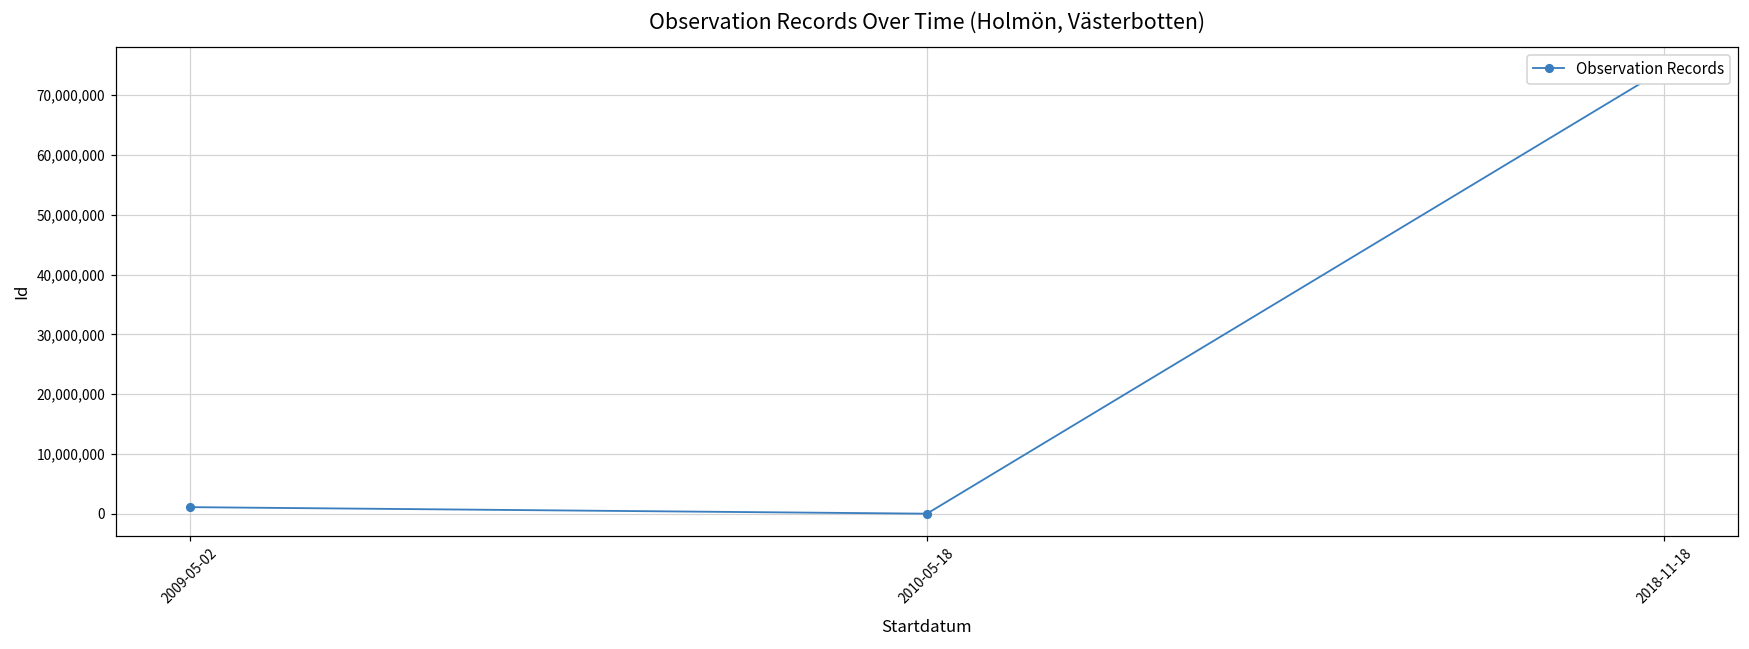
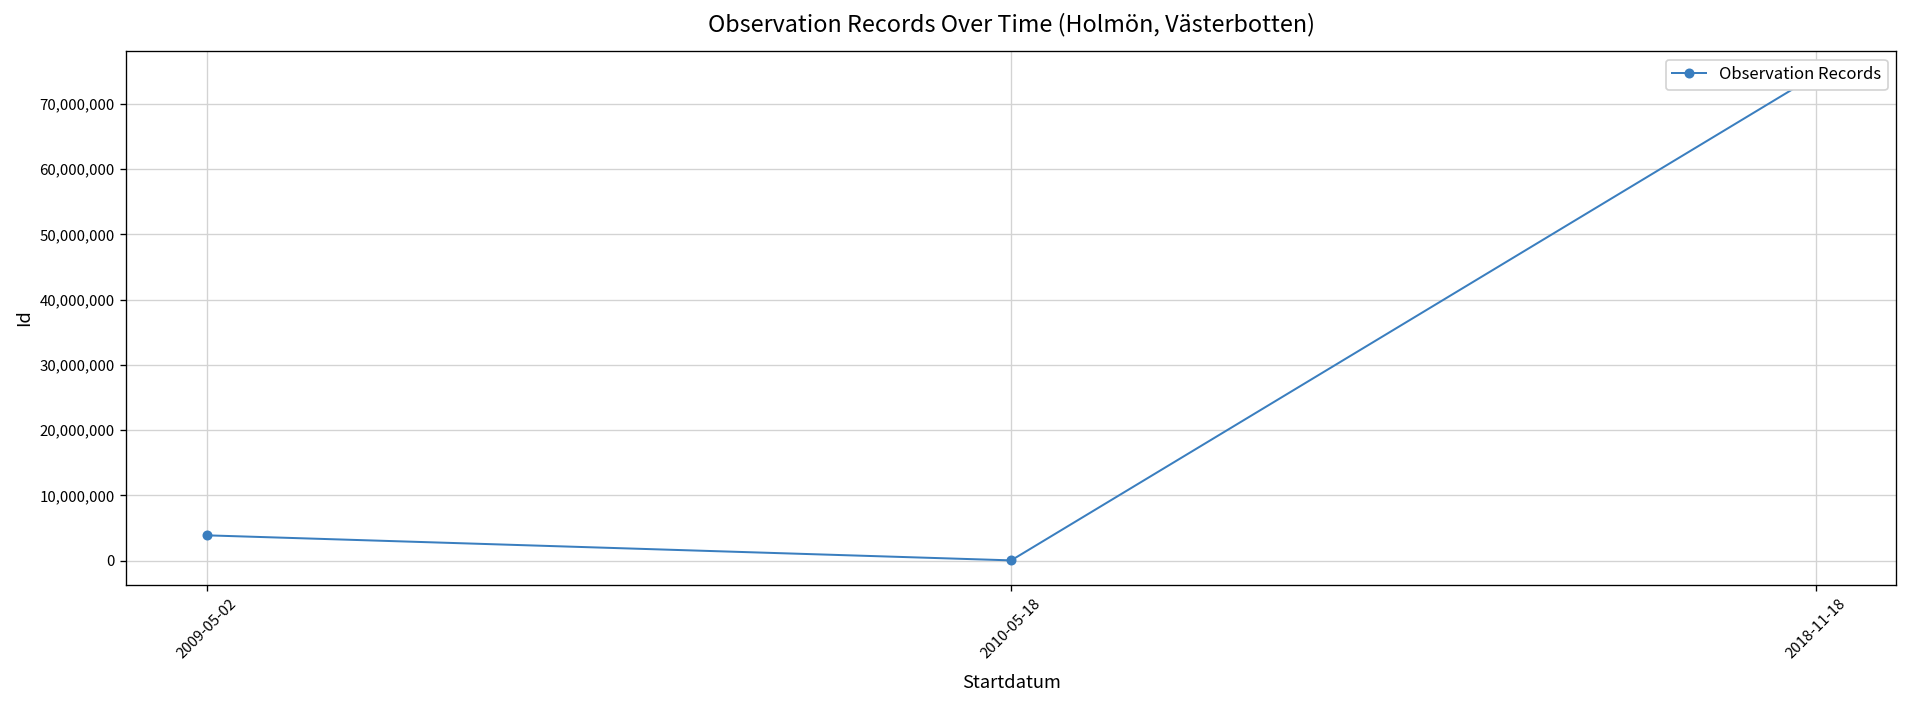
  {
-   "2009-05-02": "1,000,000",
+   "2009-05-02": "4,000,000",
    "2010-05-18": "0"
  }
